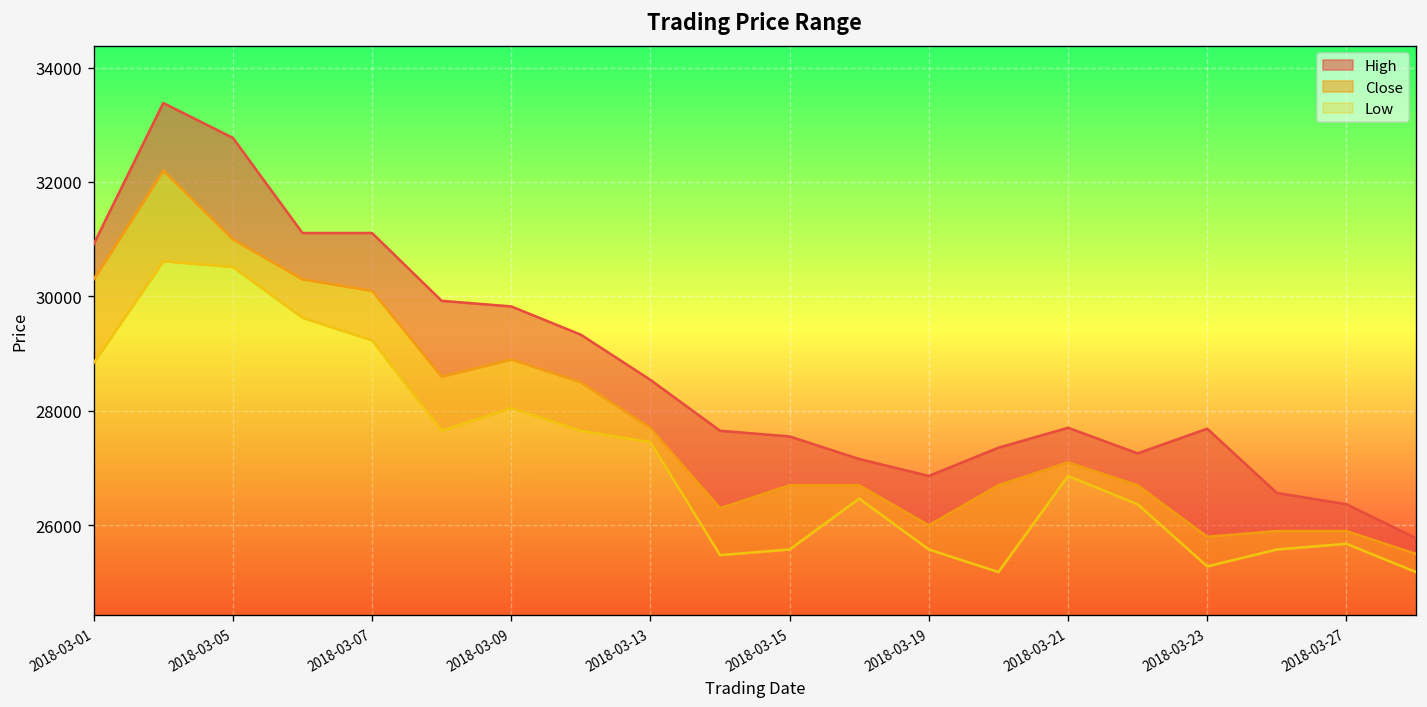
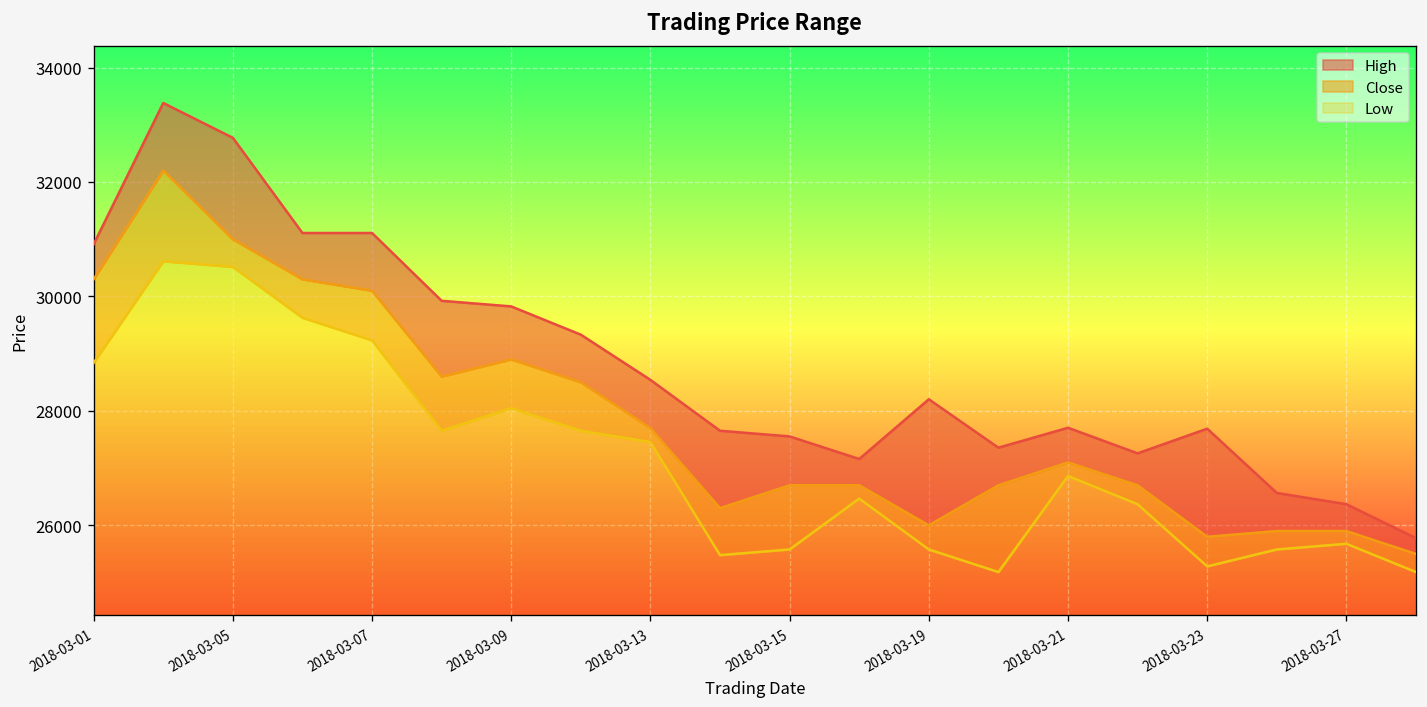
  {
    "High": {
      "2018-03-01": 30900,
      "2018-03-05": 32800,
      "2018-03-07": 31100,
      "2018-03-09": 29800,
      "2018-03-13": 28500,
      "2018-03-15": 27600,
-     "2018-03-19": 26900,
+     "2018-03-19": 28200,
      "2018-03-21": 27700,
      "2018-03-23": 27700,
      "2018-03-27": 26400
    }
  }
